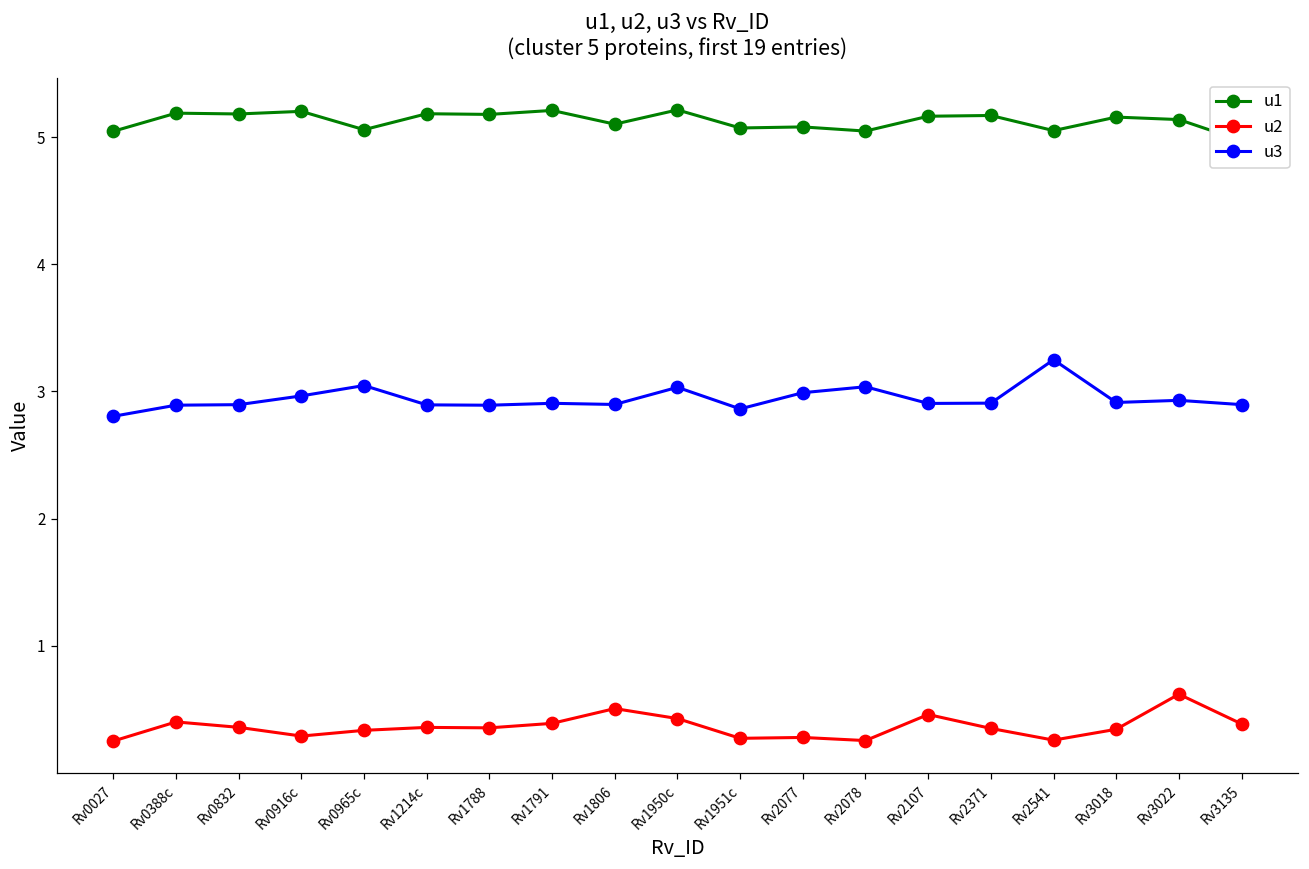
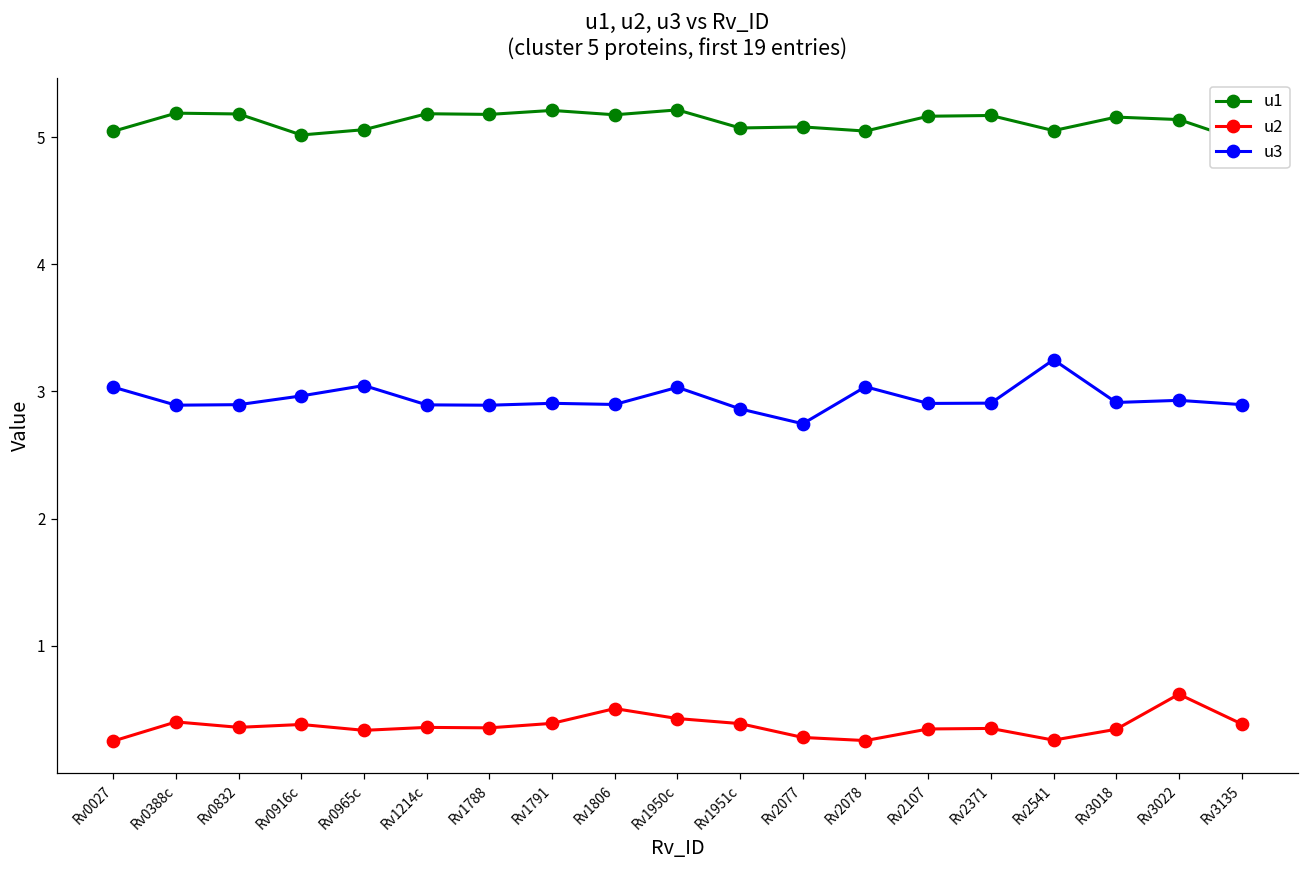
  {
    "u1": {
      "Rv0027": 5.05,
      "Rv0388c": 5.19,
      "Rv0832": 5.18,
-     "Rv0916c": 5.20,
+     "Rv0916c": 5.02,
      "Rv0965c": 5.06,
      "Rv1214c": 5.18,
      "Rv1788": 5.18,
      "Rv1791": 5.21,
-     "Rv1806": 5.10,
+     "Rv1806": 5.18,
      "Rv1950c": 5.21,
      "Rv1951c": 5.07,
      "Rv2077": 5.08,
      "Rv2078": 5.05,
      "Rv2107": 5.16,
      "Rv2371": 5.17,
      "Rv2541": 5.05,
      "Rv3018": 5.16,
      "Rv3022": 5.14
    },
    "u2": {
      "Rv0027": 0.25,
      "Rv0388c": 0.40,
      "Rv0832": 0.36,
-     "Rv0916c": 0.29,
+     "Rv0916c": 0.38,
      "Rv0965c": 0.34,
      "Rv1214c": 0.36,
      "Rv1788": 0.36,
      "Rv1791": 0.39,
      "Rv1806": 0.51,
      "Rv1950c": 0.43,
-     "Rv1951c": 0.27,
+     "Rv1951c": 0.39,
      "Rv2077": 0.28,
      "Rv2078": 0.26,
-     "Rv2107": 0.46,
+     "Rv2107": 0.35,
      "Rv2371": 0.35,
      "Rv2541": 0.26,
      "Rv3018": 0.34,
      "Rv3022": 0.62,
      "Rv3135": 0.39
    },
    "u3": {
-     "Rv0027": 2.81,
+     "Rv0027": 3.03,
      "Rv0388c": 2.89,
      "Rv0832": 2.90,
      "Rv0916c": 2.97,
      "Rv0965c": 3.05,
      "Rv1214c": 2.89,
      "Rv1788": 2.89,
      "Rv1791": 2.91,
      "Rv1806": 2.90,
      "Rv1950c": 3.03,
      "Rv1951c": 2.86,
-     "Rv2077": 2.99,
+     "Rv2077": 2.75,
      "Rv2078": 3.04,
      "Rv2107": 2.91,
      "Rv2371": 2.91,
      "Rv2541": 3.25,
      "Rv3018": 2.91,
      "Rv3022": 2.93,
      "Rv3135": 2.90
    }
  }
